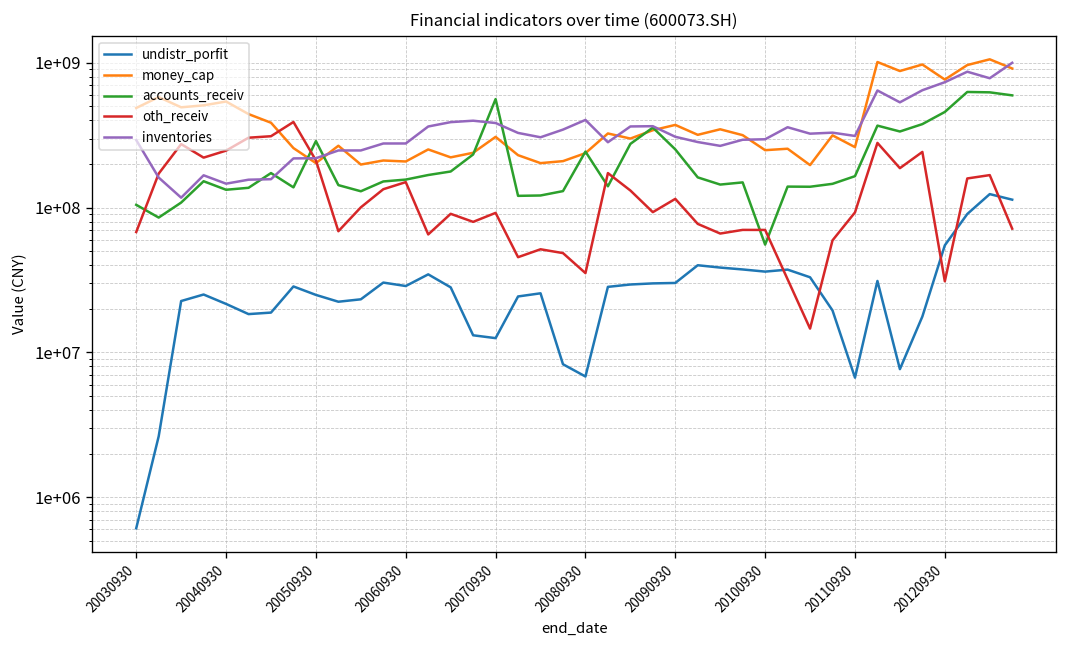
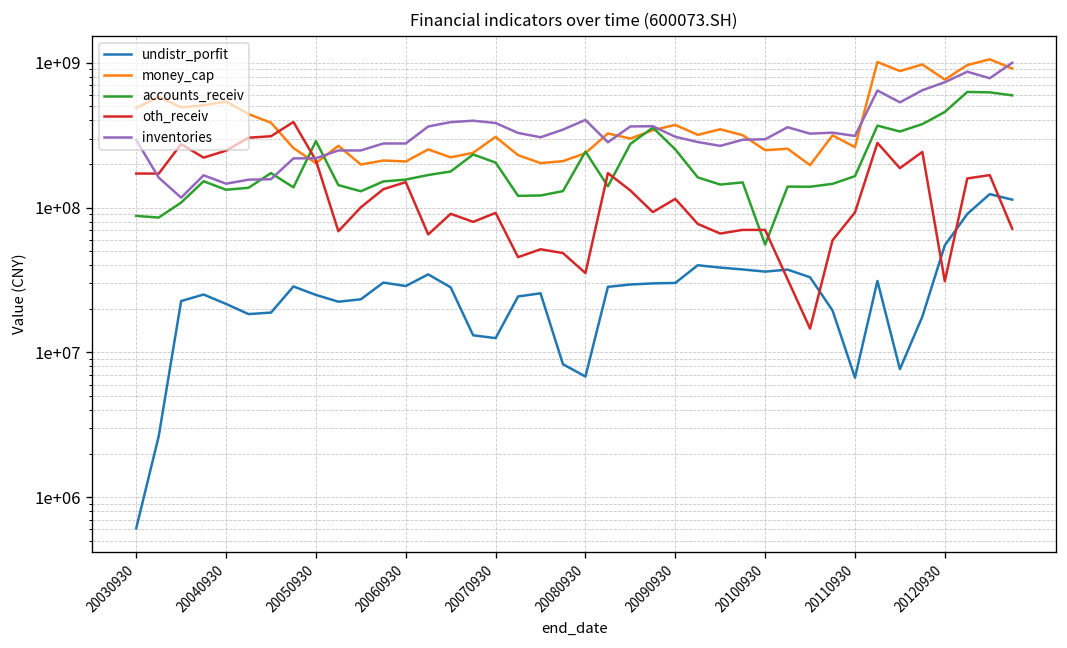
  {
    "undistr_porfit": {
      "20030930": 600000,
      "20040930": 22000000,
      "20050930": 25000000,
      "20060930": 29000000,
      "20070930": 13000000,
      "20080930": 7000000,
      "20090930": 30000000,
      "20100930": 36000000,
      "20110930": 7000000,
      "20120930": 50000000
    },
    "money_cap": {
      "20060930": 210000000,
      "20070930": 310000000,
      "20090930": 370000000,
      "20100930": 250000000,
      "20110930": 260000000
    },
    "accounts_receiv": {
-     "20030930": 100000000,
+     "20030930": 90000000,
      "20040930": 130000000,
      "20050930": 290000000,
-     "20070930": 600000000,
+     "20070930": 200000000,
      "20090930": 250000000,
      "20100930": 60000000,
      "20110930": 160000000,
      "20120930": 460000000
    },
    "oth_receiv": {
-     "20030930": 70000000,
+     "20030930": 170000000,
      "20040930": 250000000,
      "20070930": 90000000,
      "20080930": 35000000,
      "20090930": 110000000,
      "20100930": 70000000,
      "20110930": 90000000,
      "20120930": 31000000
    },
    "inventories": {
      "20040930": 150000000,
      "20060930": 280000000,
      "20070930": 380000000,
      "20080930": 400000000,
      "20090930": 310000000,
      "20100930": 300000000,
      "20110930": 310000000
    }
  }
